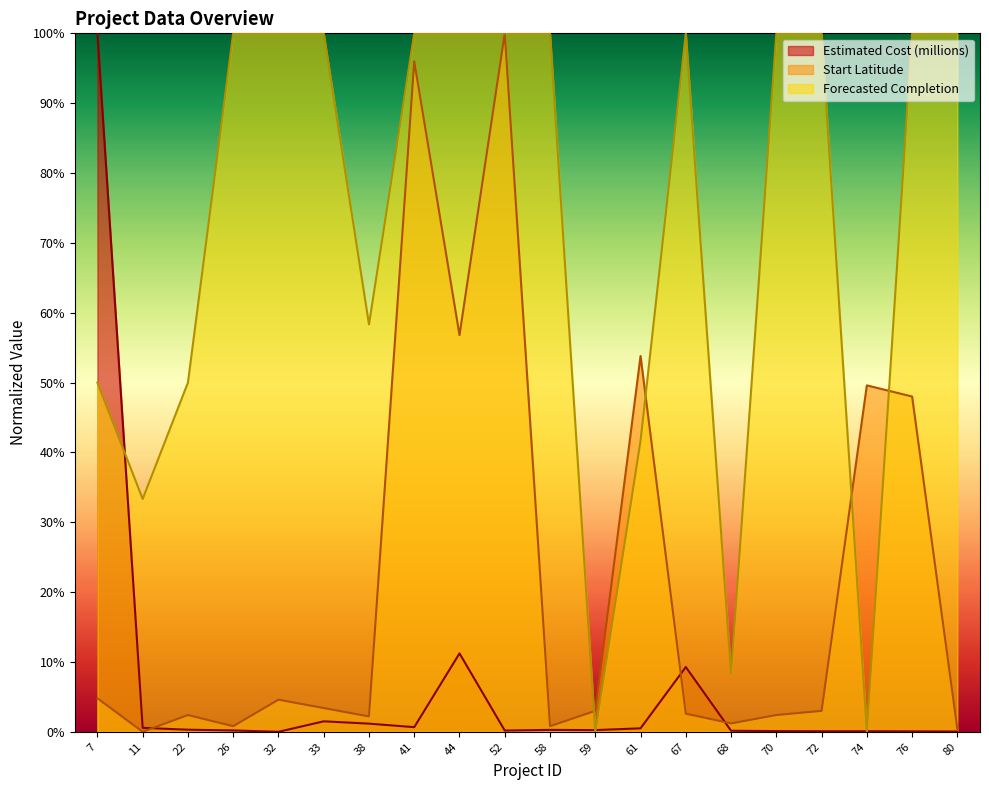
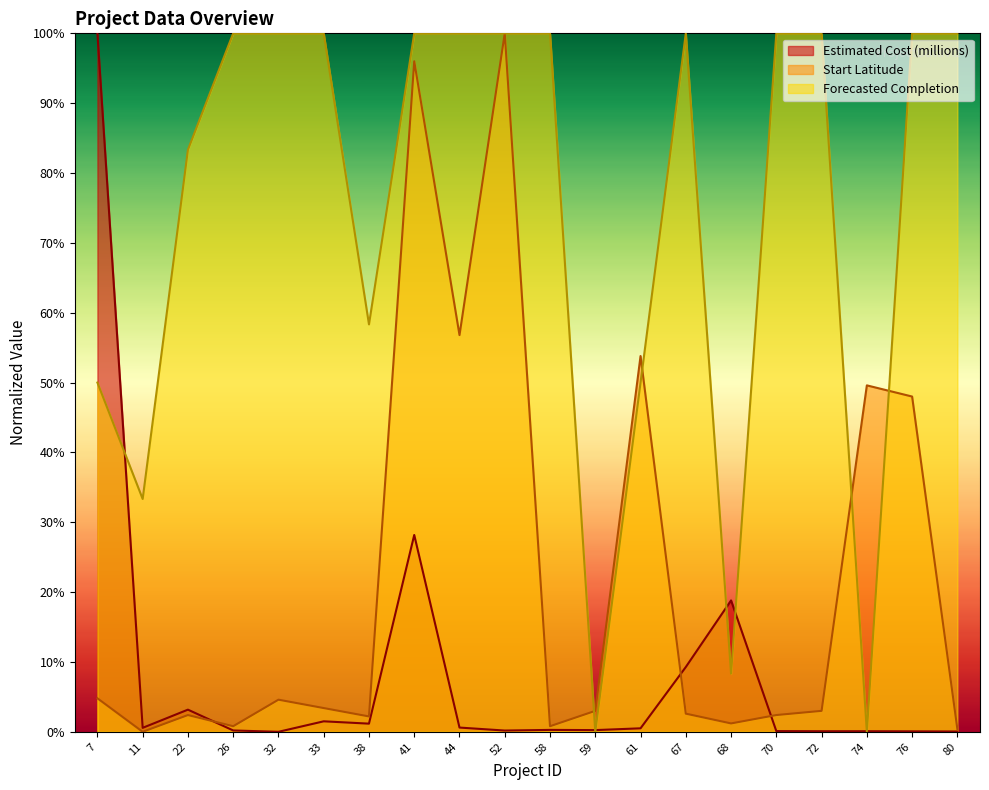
  {
    "Estimated Cost (millions)": {
      "7": "100%",
      "11": "1%",
-     "22": "0%",
+     "22": "3%",
      "26": "0%",
      "32": "0%",
      "33": "2%",
      "38": "1%",
-     "41": "1%",
-     "44": "11%",
+     "41": "28%",
+     "44": "1%",
      "52": "0%",
      "58": "0%",
      "61": "1%",
      "67": "9%",
-     "68": "0%",
+     "68": "19%",
      "70": "0%",
      "72": "0%",
      "76": "0%"
    },
    "Start Latitude": {
      "7": "5%",
      "11": "0%",
      "22": "2%",
      "26": "1%",
      "32": "5%",
      "33": "3%",
      "38": "2%",
      "41": "96%",
      "44": "57%",
      "58": "1%",
      "59": "3%",
      "61": "54%",
      "67": "3%",
      "68": "1%",
      "70": "2%",
      "72": "3%",
      "74": "50%",
      "76": "48%"
    },
    "Forecasted Completion": {
      "7": "50%",
      "11": "33%",
-     "22": "50%",
+     "22": "83%",
      "26": "100%",
      "32": "100%",
      "33": "100%",
      "38": "58%",
      "41": "100%",
      "44": "100%",
      "58": "100%",
-     "61": "42%",
+     "61": "50%",
      "67": "100%",
      "68": "8%",
      "70": "100%",
      "72": "100%",
      "76": "100%",
      "80": "100%"
    }
  }
